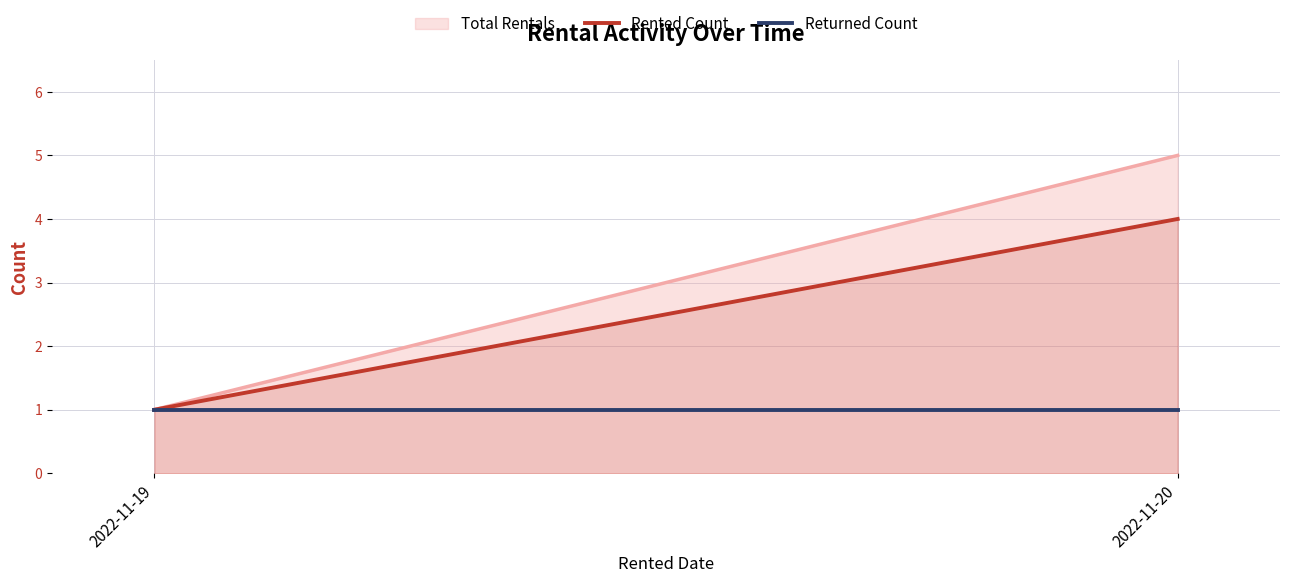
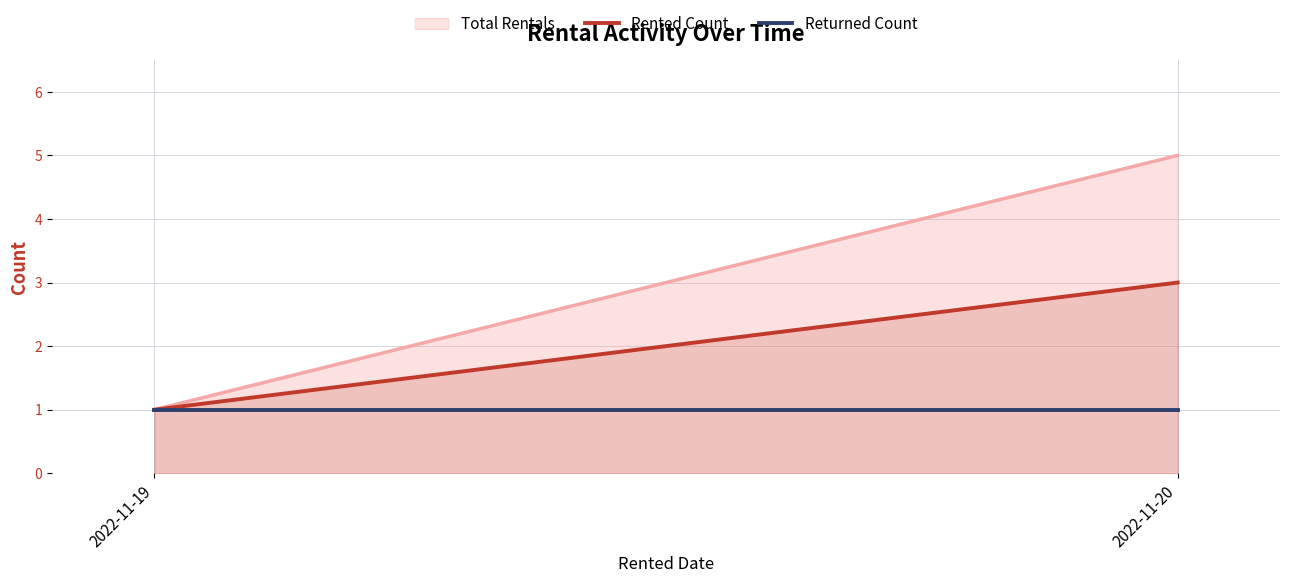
  {
    "Total Rentals": {
      "2022-11-20": 5
    },
    "Rented Count": {
-     "2022-11-20": 4
+     "2022-11-20": 3
    },
    "Returned Count": {
      "2022-11-20": 1
    }
  }
